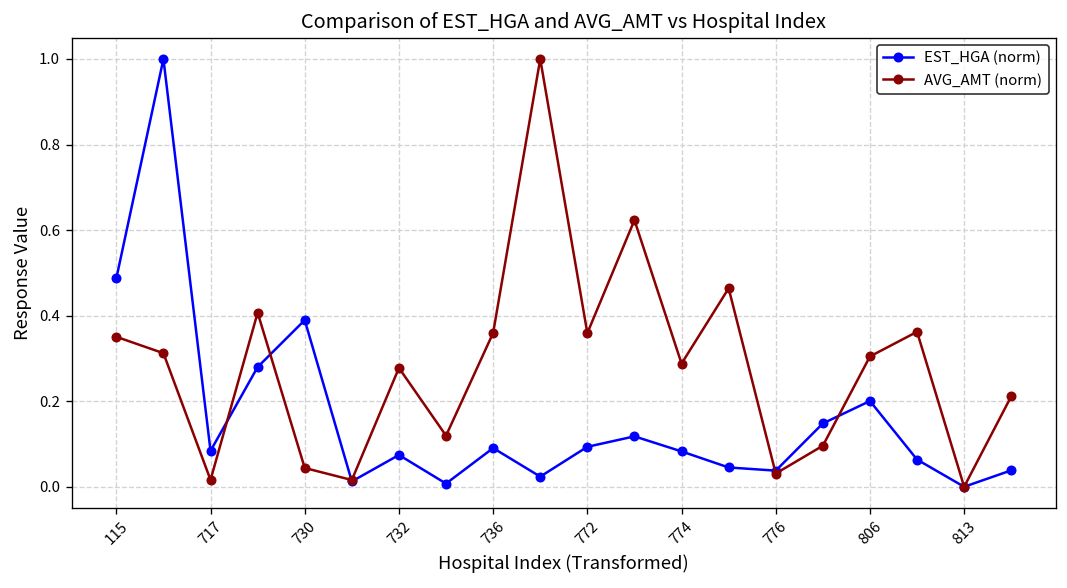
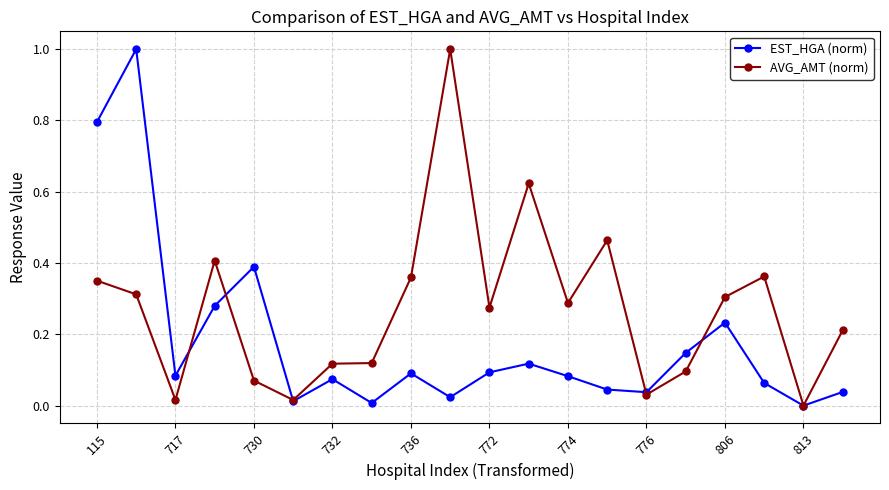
  {
    "EST_HGA (norm)": {
-     "115": 0.49,
+     "115": 0.80,
      "717": 0.08,
      "730": 0.39,
      "732": 0.07,
      "736": 0.09,
      "772": 0.09,
      "774": 0.08,
-     "806": 0.20
+     "806": 0.23
    },
    "AVG_AMT (norm)": {
      "115": 0.35,
      "717": 0.02,
-     "730": 0.04,
-     "732": 0.28,
+     "730": 0.07,
+     "732": 0.12,
      "736": 0.36,
-     "772": 0.36,
+     "772": 0.28,
      "774": 0.29,
      "806": 0.30
    }
  }
